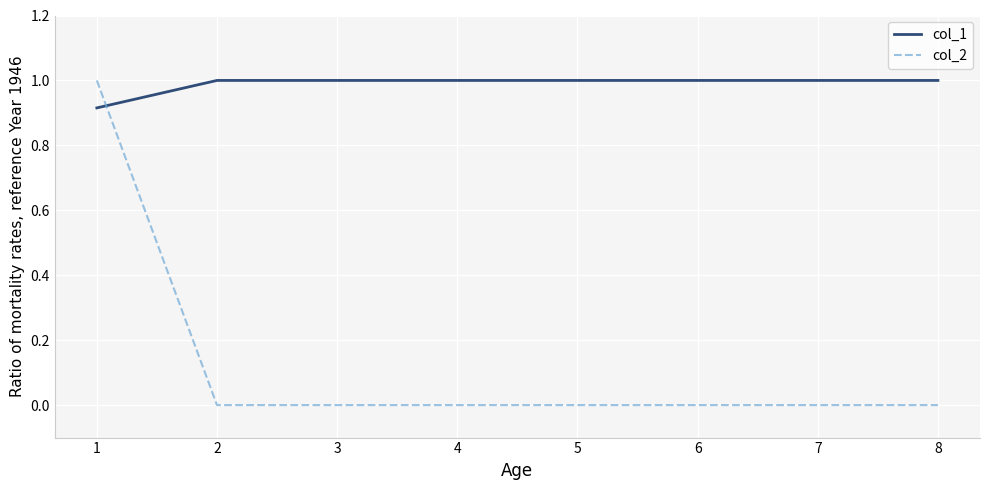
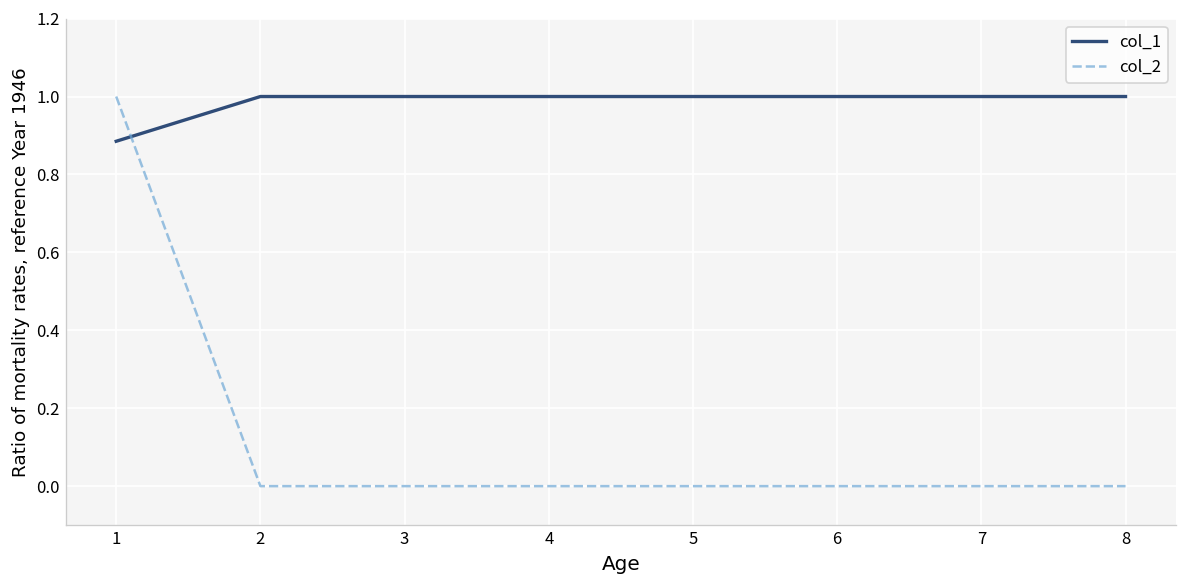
  {
    "col_1": {
-     "1": 0.92,
+     "1": 0.89,
      "2": 1.00,
      "3": 1.00,
      "4": 1.00,
      "5": 1.00,
      "6": 1.00,
      "7": 1.00,
      "8": 1.00
    },
    "col_2": {
      "1": 1.00,
      "2": 0.00,
      "3": 0.00,
      "4": 0.00,
      "5": 0.00,
      "6": 0.00,
      "7": 0.00,
      "8": 0.00
    }
  }
